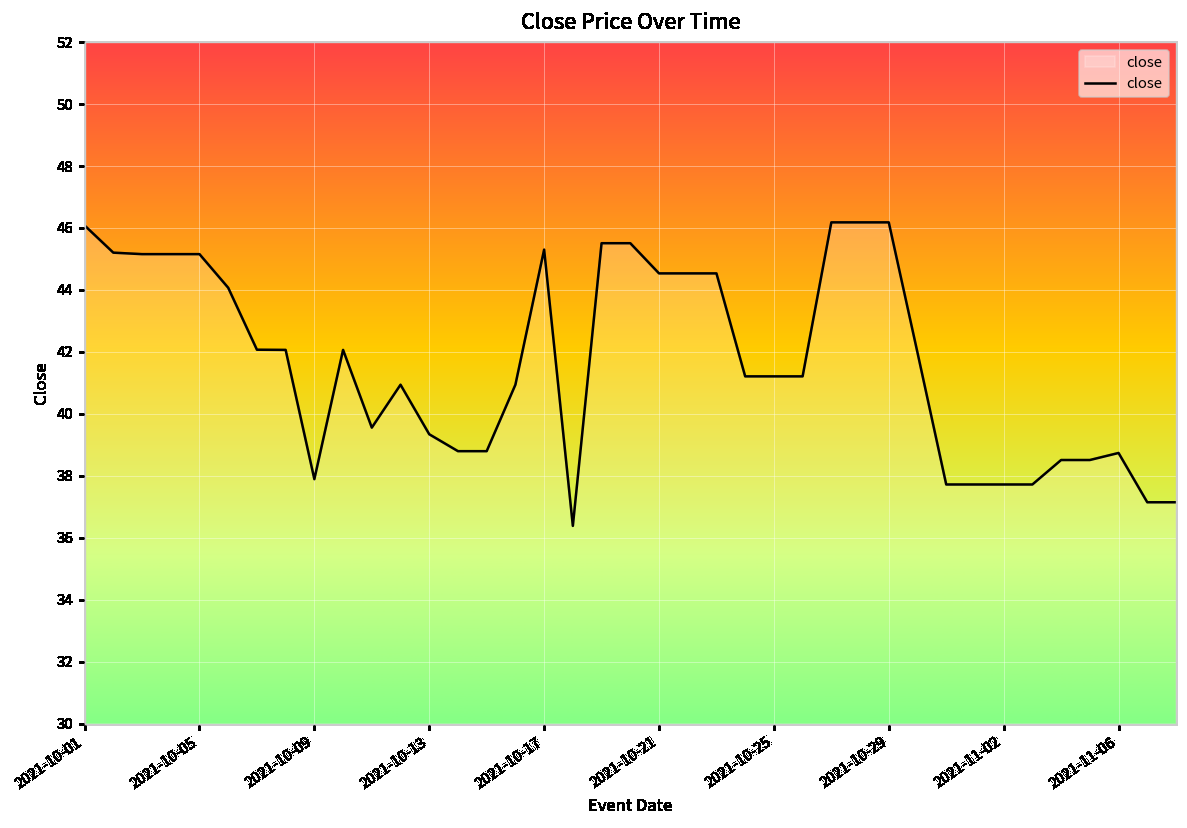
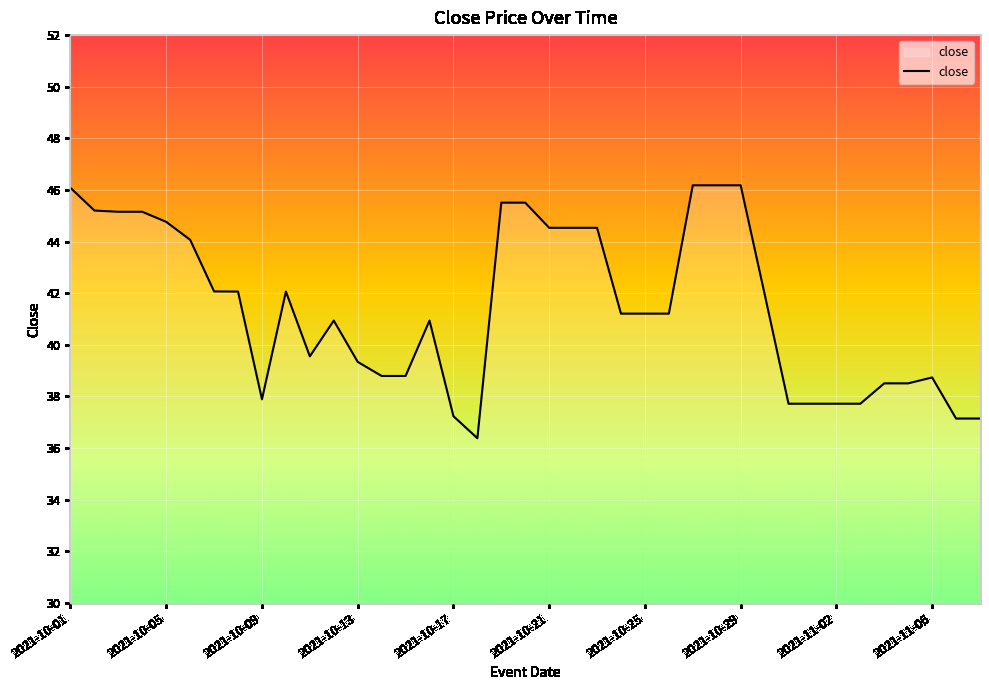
  {
    "2021-10-01": 46.1,
-   "2021-10-05": 45.2,
+   "2021-10-05": 44.8,
    "2021-10-09": 37.9,
    "2021-10-13": 39.3,
-   "2021-10-17": 45.3,
+   "2021-10-17": 37.2,
    "2021-10-21": 44.5,
    "2021-10-25": 41.2,
    "2021-10-29": 46.2,
    "2021-11-02": 37.7,
    "2021-11-06": 38.7
  }
